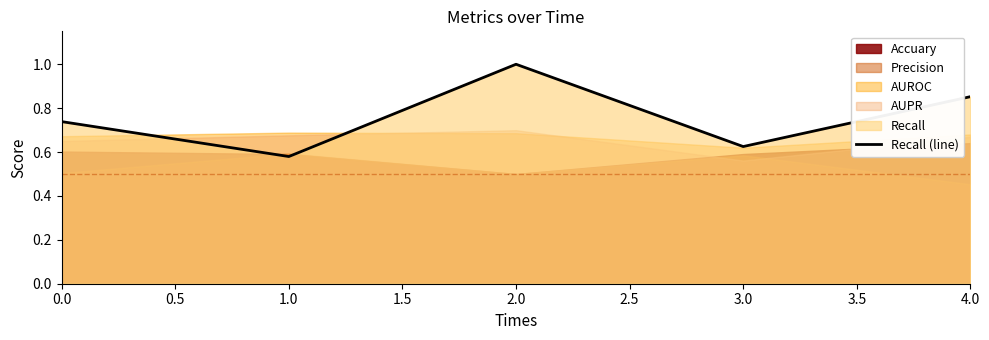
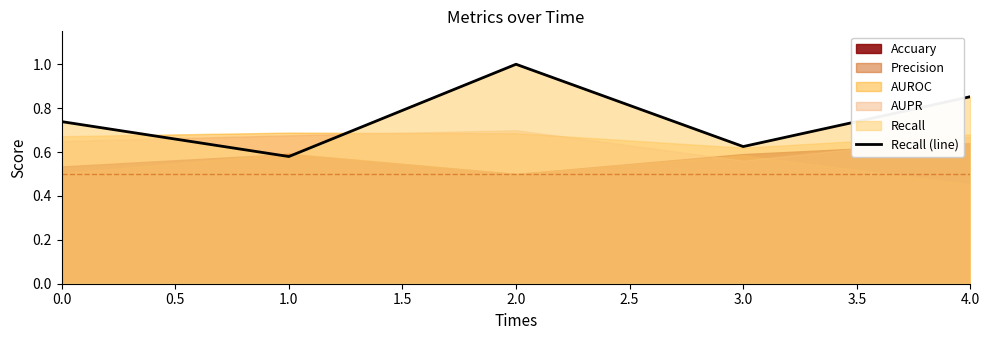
  {
    "Accuary": {
-     "0.0": 0.60,
+     "0.0": 0.53,
      "4.0": 0.64
    },
    "Precision": {
      "0.0": 0.50,
      "4.0": 0.45
    }
  }
